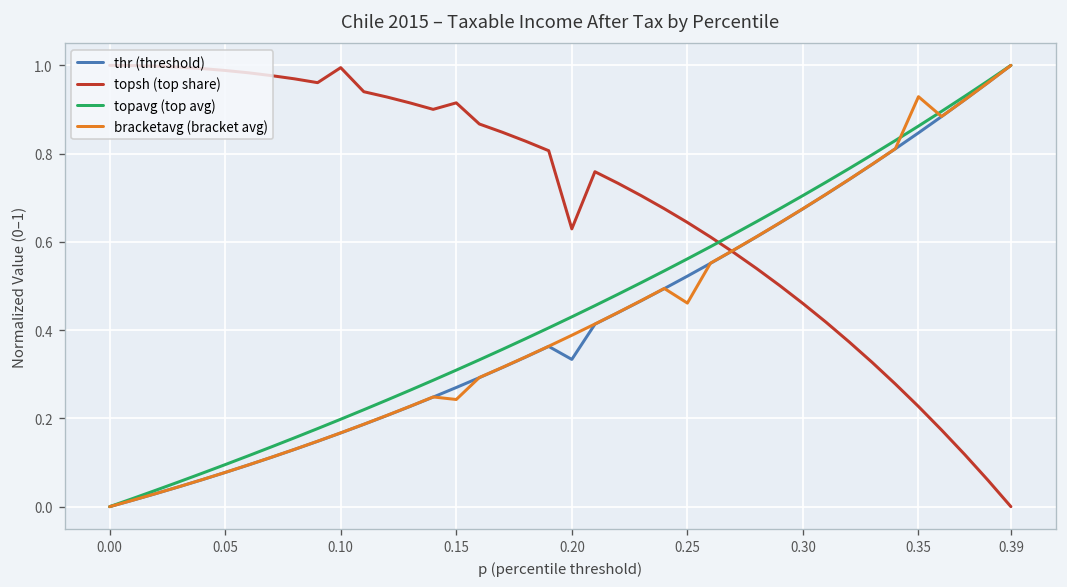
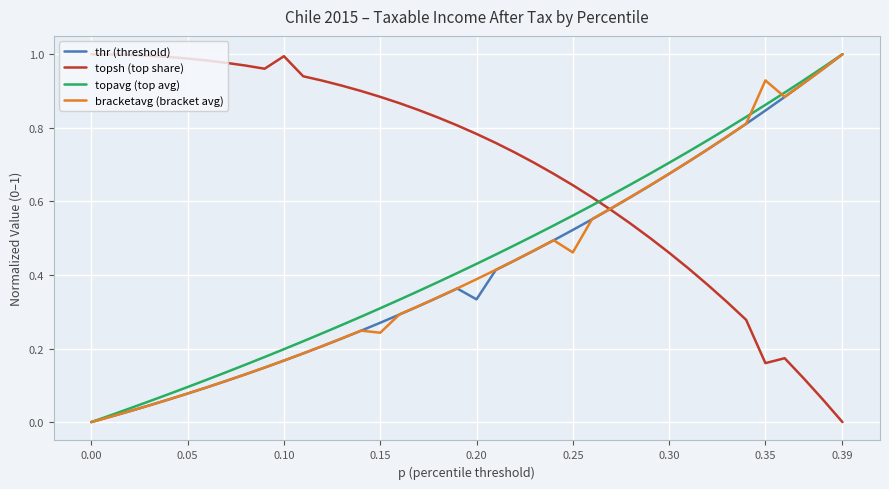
  {
    "thr (threshold)": {
      "0.15": 0.27,
      "0.20": 0.33,
      "0.25": 0.52,
      "0.35": 0.85
    },
    "topsh (top share)": {
      "0.10": 0.99,
-     "0.15": 0.92,
-     "0.20": 0.63,
+     "0.15": 0.88,
+     "0.20": 0.78,
      "0.25": 0.64,
      "0.30": 0.46,
-     "0.35": 0.23,
+     "0.35": 0.16,
      "0.39": 0.00
    },
    "topavg (top avg)": {
      "0.05": 0.10,
      "0.10": 0.20,
      "0.15": 0.31,
      "0.20": 0.43,
      "0.25": 0.56,
      "0.30": 0.70,
      "0.35": 0.86
    },
    "bracketavg (bracket avg)": {
      "0.15": 0.24,
      "0.20": 0.39,
      "0.25": 0.46,
      "0.35": 0.93
    }
  }
